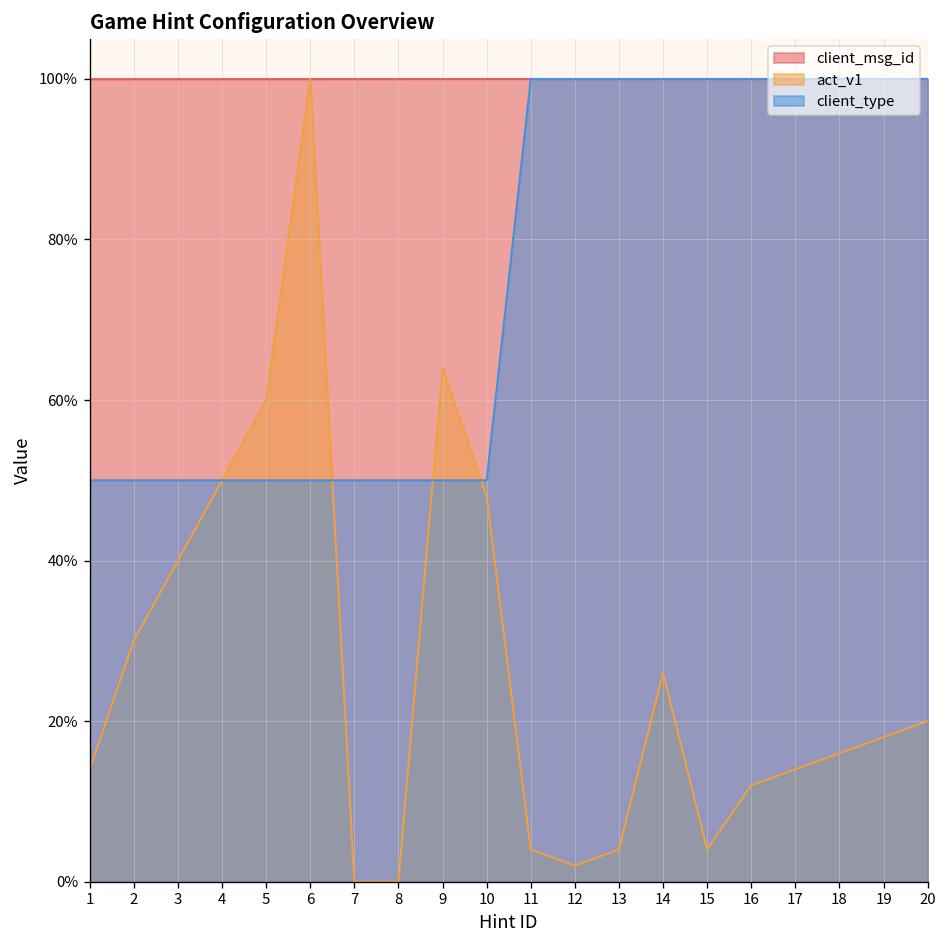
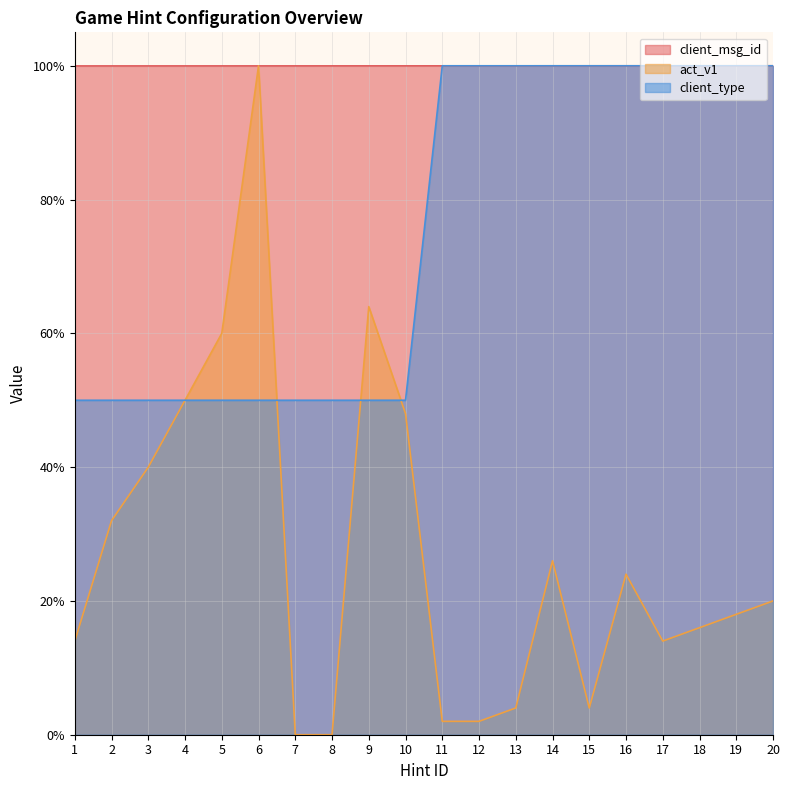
  {
    "client_msg_id": {
      "1": "100%",
      "2": "100%",
      "3": "100%",
      "4": "100%",
      "5": "100%",
      "7": "100%",
      "8": "100%",
      "9": "100%",
      "10": "100%"
    },
    "act_v1": {
      "1": "14%",
-     "2": "30%",
+     "2": "32%",
      "3": "40%",
      "5": "60%",
      "7": "0%",
      "8": "0%",
      "9": "64%",
      "10": "48%",
-     "11": "4%",
+     "11": "2%",
      "12": "2%",
      "13": "4%",
      "14": "26%",
      "15": "4%",
-     "16": "12%",
+     "16": "24%",
      "17": "14%",
      "18": "16%",
      "19": "18%",
      "20": "20%"
    },
    "client_type": {
      "1": "50%",
      "2": "50%",
      "3": "50%",
      "5": "50%",
      "6": "50%",
      "7": "50%",
      "8": "50%",
      "9": "50%",
      "10": "50%"
    }
  }
